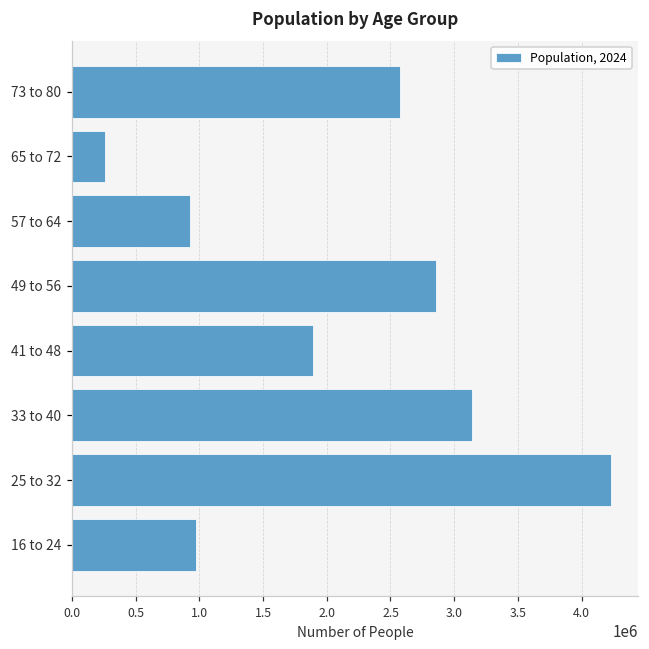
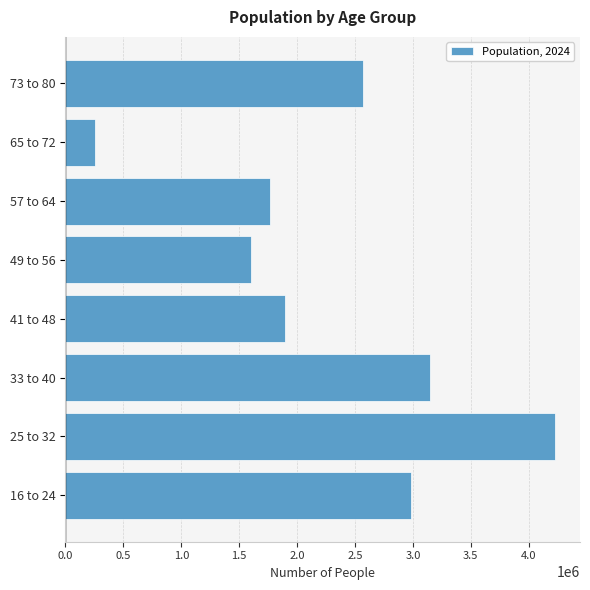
  {
    "73 to 80": 2570000,
    "65 to 72": 260000,
-   "57 to 64": 920000,
-   "49 to 56": 2860000,
+   "57 to 64": 1770000,
+   "49 to 56": 1600000,
    "41 to 48": 1890000,
    "33 to 40": 3140000,
    "25 to 32": 4230000,
-   "16 to 24": 970000
+   "16 to 24": 2990000
  }
